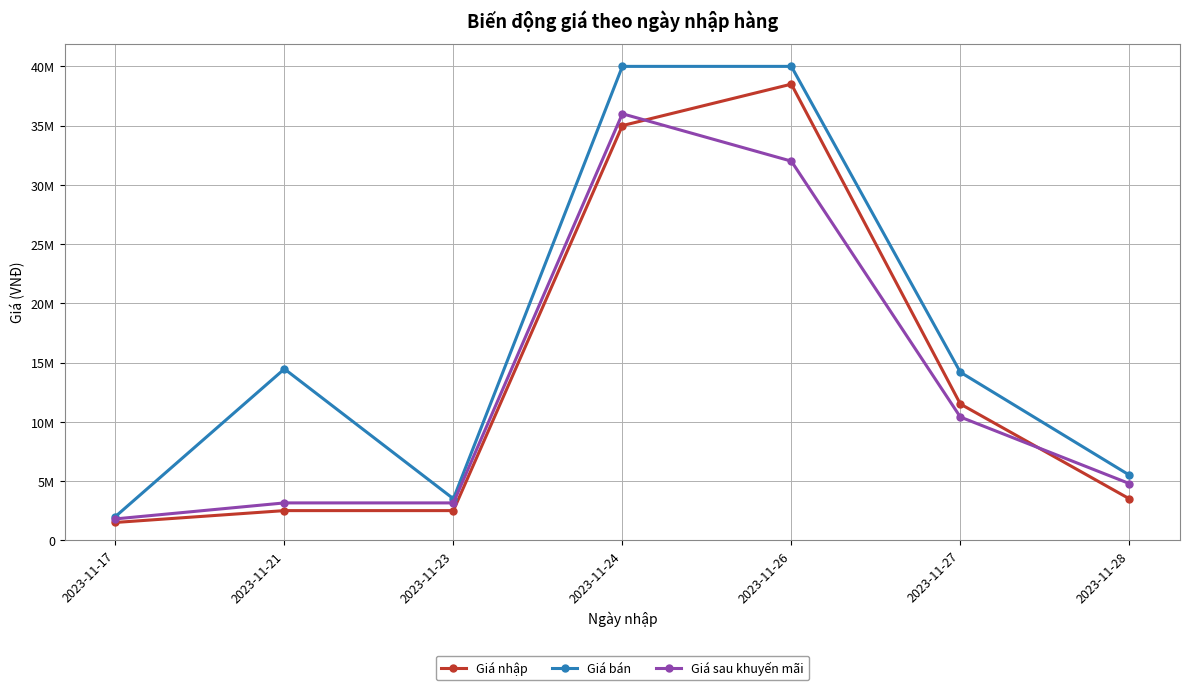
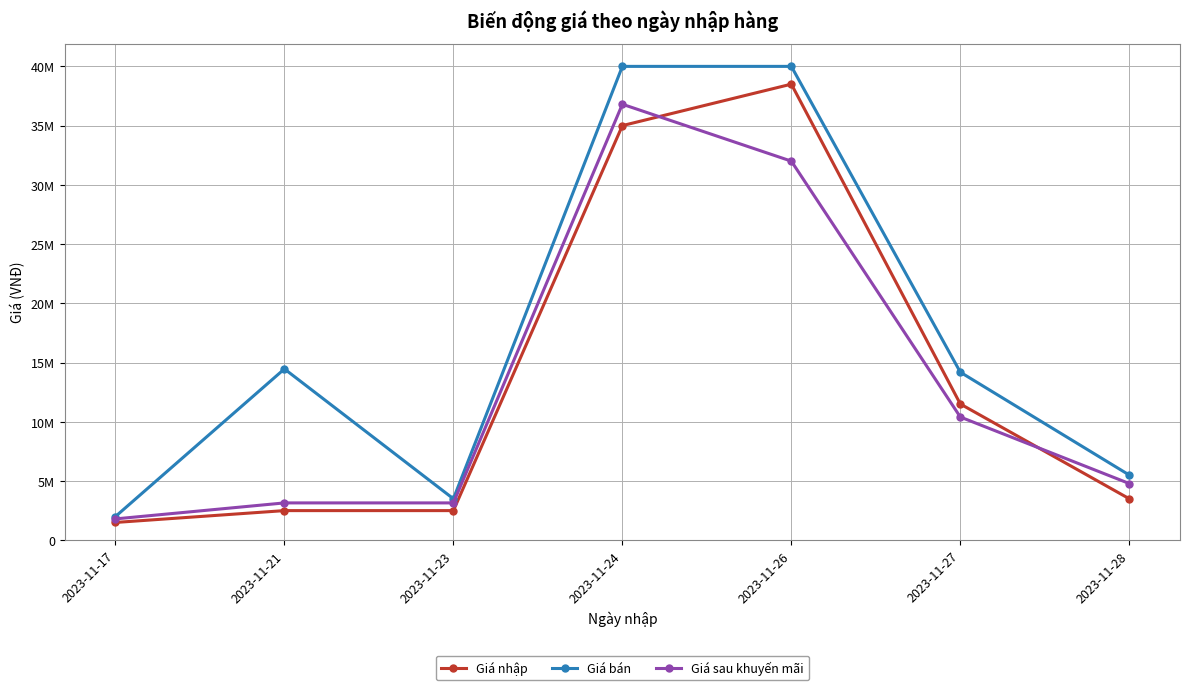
  {
    "Giá nhập": {
      "2023-11-17": 1500000,
      "2023-11-21": 2500000,
      "2023-11-23": 2500000,
      "2023-11-24": 35000000,
      "2023-11-26": 38500000,
      "2023-11-27": 11500000,
      "2023-11-28": 3500000
    },
    "Giá bán": {
      "2023-11-21": 14500000,
      "2023-11-23": 3500000,
      "2023-11-24": 40000000,
      "2023-11-26": 40000000,
      "2023-11-27": 14200000,
      "2023-11-28": 5500000
    },
    "Giá sau khuyến mãi": {
      "2023-11-21": 3200000,
      "2023-11-23": 3200000,
-     "2023-11-24": 36000000,
+     "2023-11-24": 36800000,
      "2023-11-26": 32000000,
      "2023-11-27": 10400000,
      "2023-11-28": 4800000
    }
  }
